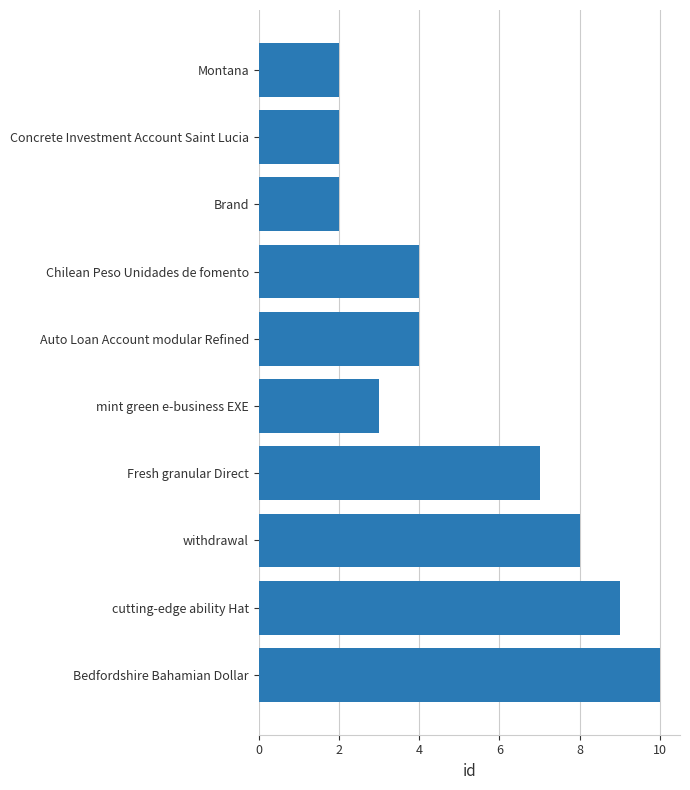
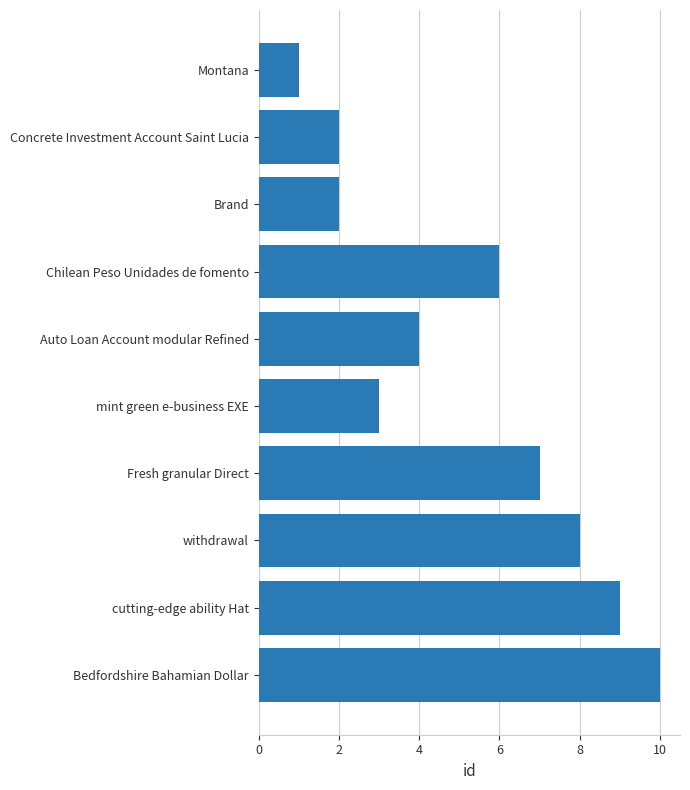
  {
-   "Montana": 2,
+   "Montana": 1,
    "Concrete Investment Account Saint Lucia": 2,
    "Brand": 2,
-   "Chilean Peso Unidades de fomento": 4,
+   "Chilean Peso Unidades de fomento": 6,
    "Auto Loan Account modular Refined": 4,
    "mint green e-business EXE": 3,
    "Fresh granular Direct": 7,
    "withdrawal": 8,
    "cutting-edge ability Hat": 9,
    "Bedfordshire Bahamian Dollar": 10
  }
